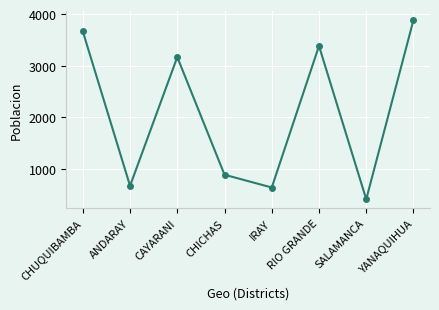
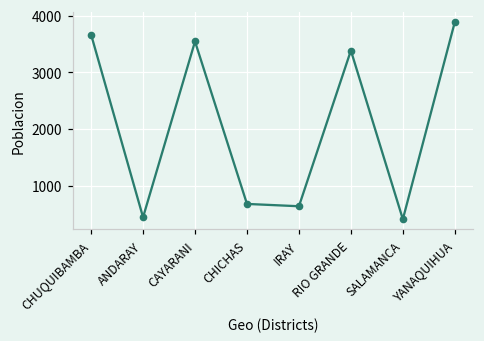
  {
    "CHUQUIBAMBA": 3700,
-   "ANDARAY": 700,
-   "CAYARANI": 3200,
-   "CHICHAS": 900,
+   "ANDARAY": 400,
+   "CAYARANI": 3500,
+   "CHICHAS": 700,
    "IRAY": 600,
    "RIO GRANDE": 3400,
    "SALAMANCA": 400,
    "YANAQUIHUA": 3900
  }
